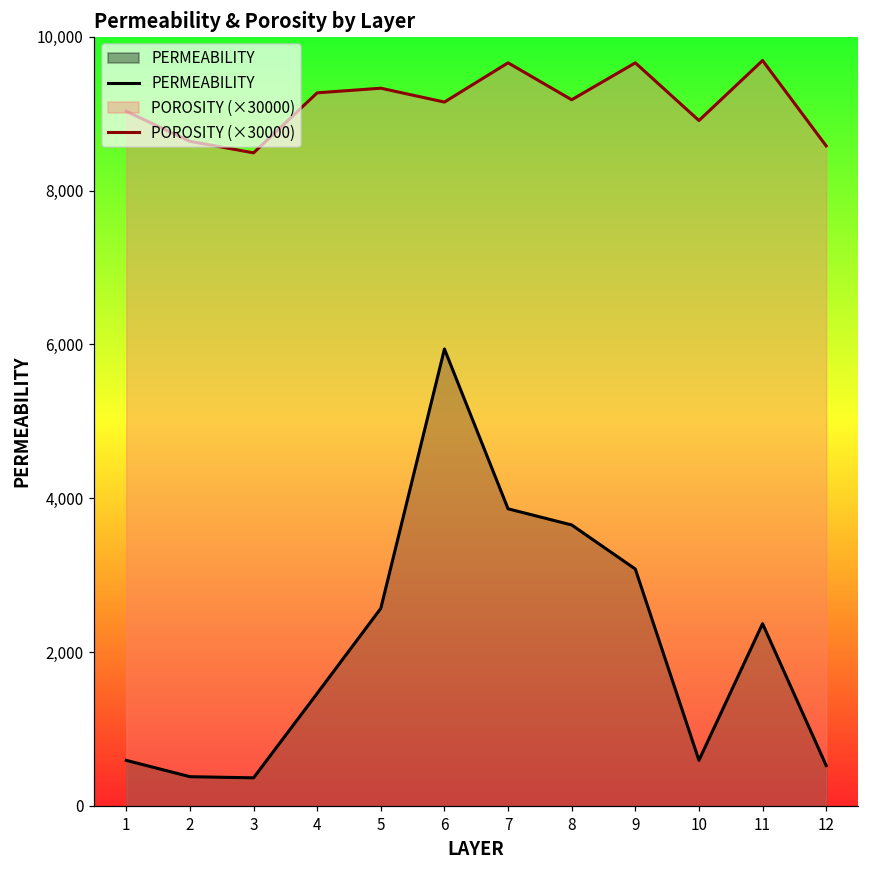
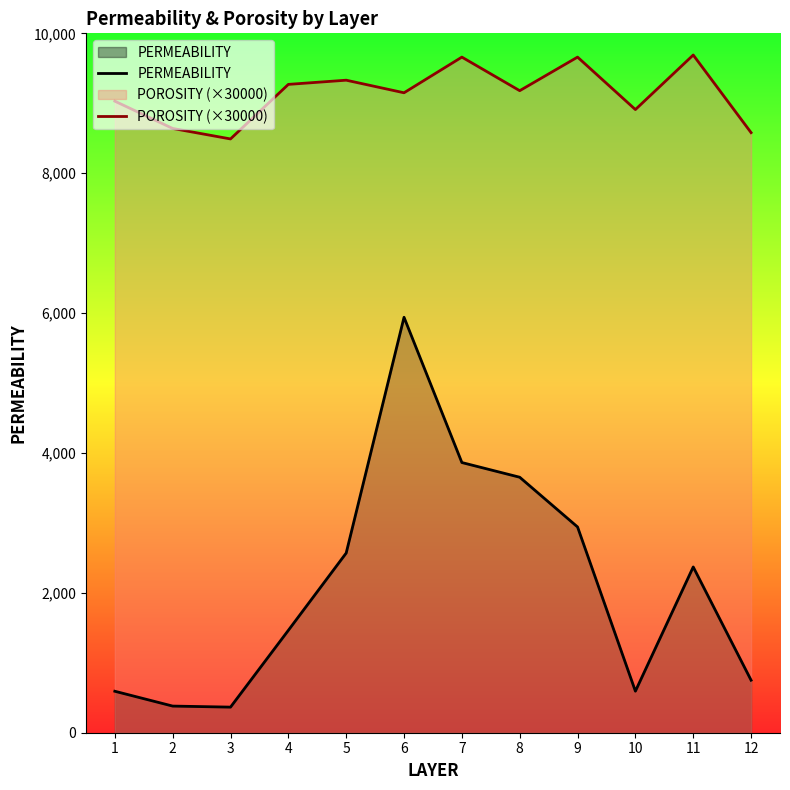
  {
    "PERMEABILITY": {
      "1": "600",
      "2": "400",
      "3": "400",
      "4": "1,500",
      "5": "2,600",
      "6": "5,900",
      "7": "3,900",
      "8": "3,700",
-     "9": "3,100",
+     "9": "2,900",
      "10": "600",
      "11": "2,400",
-     "12": "500"
+     "12": "800"
    }
  }
